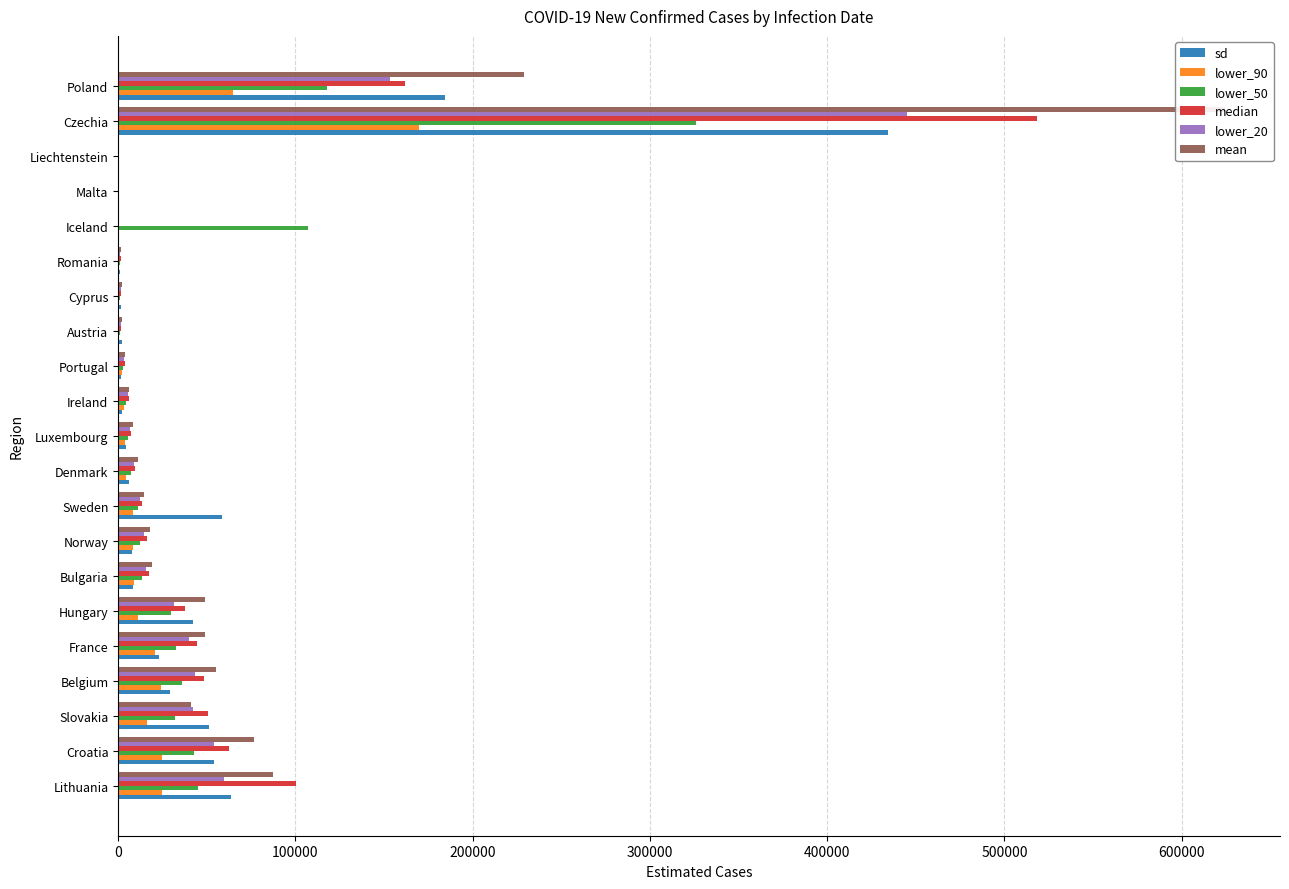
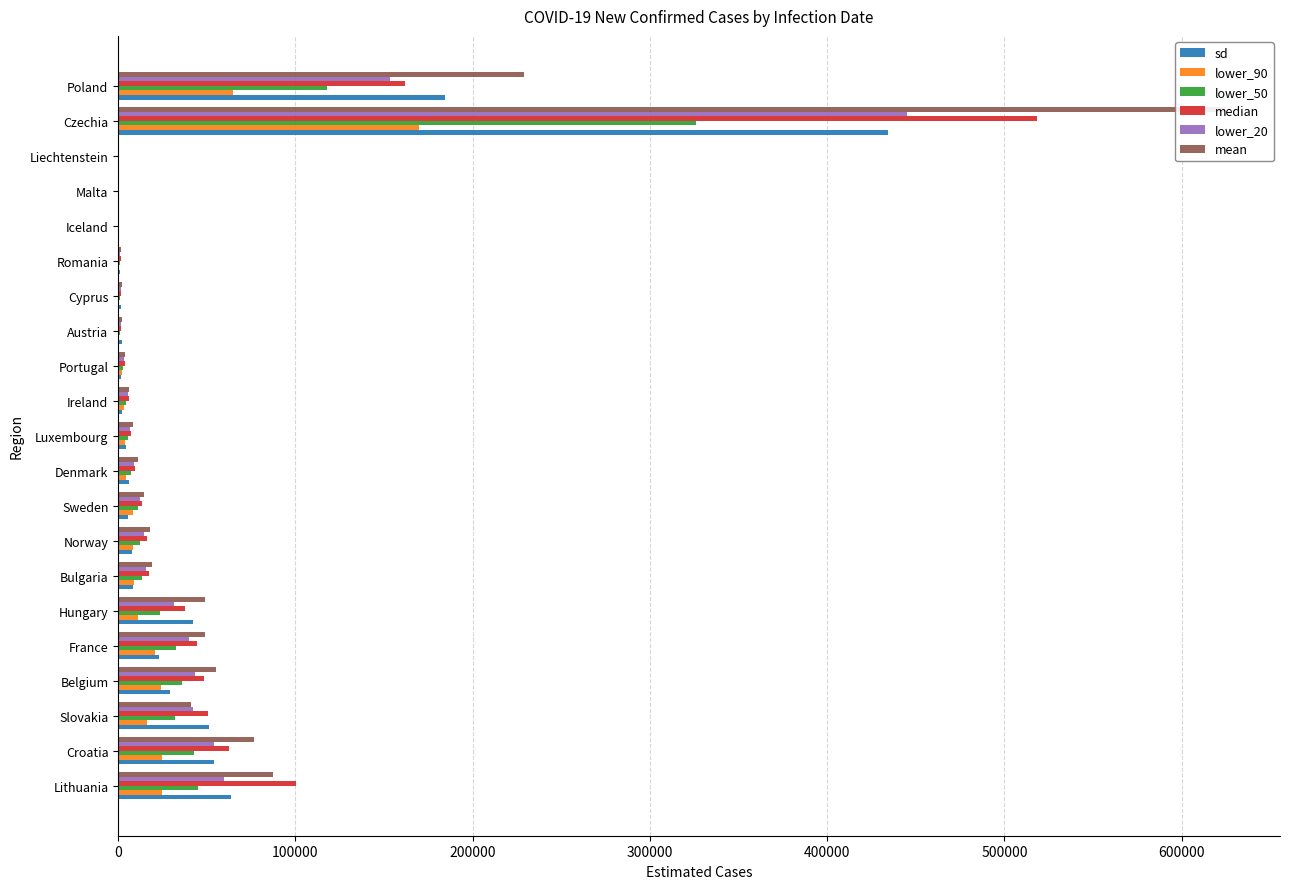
  {
    "sd": {
      "Poland": 184000,
      "Czechia": 434000,
      "Cyprus": 1000,
      "Austria": 2000,
      "Portugal": 2000,
      "Ireland": 2000,
      "Luxembourg": 5000,
      "Denmark": 6000,
-     "Sweden": 58000,
+     "Sweden": 6000,
      "Norway": 8000,
      "Bulgaria": 8000,
      "Hungary": 42000,
      "France": 23000,
      "Belgium": 29000,
      "Slovakia": 52000,
      "Croatia": 54000,
      "Lithuania": 64000
    },
    "lower_90": {
      "Poland": 65000,
      "Czechia": 170000,
      "Portugal": 2000,
      "Ireland": 3000,
      "Luxembourg": 4000,
      "Denmark": 5000,
      "Sweden": 8000,
      "Norway": 9000,
      "Bulgaria": 9000,
      "Hungary": 11000,
      "France": 21000,
      "Belgium": 24000,
      "Slovakia": 16000,
      "Croatia": 25000,
      "Lithuania": 25000
    },
    "lower_50": {
      "Poland": 118000,
      "Czechia": 326000,
-     "Iceland": 107000,
+     "Iceland": 0,
      "Portugal": 3000,
      "Ireland": 5000,
      "Luxembourg": 6000,
      "Denmark": 7000,
      "Sweden": 11000,
      "Norway": 12000,
      "Bulgaria": 13000,
-     "Hungary": 30000,
+     "Hungary": 24000,
      "France": 33000,
      "Belgium": 36000,
      "Slovakia": 32000,
      "Croatia": 43000,
      "Lithuania": 45000
    },
    "median": {
      "Poland": 162000,
      "Czechia": 518000,
      "Romania": 1000,
      "Cyprus": 2000,
      "Austria": 2000,
      "Portugal": 4000,
      "Ireland": 6000,
      "Luxembourg": 7000,
      "Denmark": 10000,
      "Sweden": 14000,
      "Norway": 16000,
      "Bulgaria": 17000,
      "Hungary": 38000,
      "France": 45000,
      "Belgium": 48000,
      "Slovakia": 51000,
      "Croatia": 63000,
      "Lithuania": 100000
    },
    "lower_20": {
      "Poland": 154000,
      "Czechia": 445000,
      "Austria": 1000,
      "Portugal": 3000,
      "Ireland": 5000,
      "Luxembourg": 7000,
      "Denmark": 9000,
      "Sweden": 13000,
      "Norway": 14000,
      "Bulgaria": 16000,
      "Hungary": 32000,
      "France": 40000,
      "Belgium": 43000,
      "Slovakia": 42000,
      "Croatia": 54000,
      "Lithuania": 60000
    },
    "mean": {
      "Poland": 229000,
      "Romania": 2000,
      "Cyprus": 2000,
      "Austria": 2000,
      "Portugal": 4000,
      "Ireland": 6000,
      "Luxembourg": 8000,
      "Denmark": 11000,
      "Sweden": 15000,
      "Norway": 18000,
      "Bulgaria": 19000,
      "Hungary": 49000,
      "France": 49000,
      "Belgium": 55000,
      "Slovakia": 41000,
      "Croatia": 77000,
      "Lithuania": 87000
    }
  }
